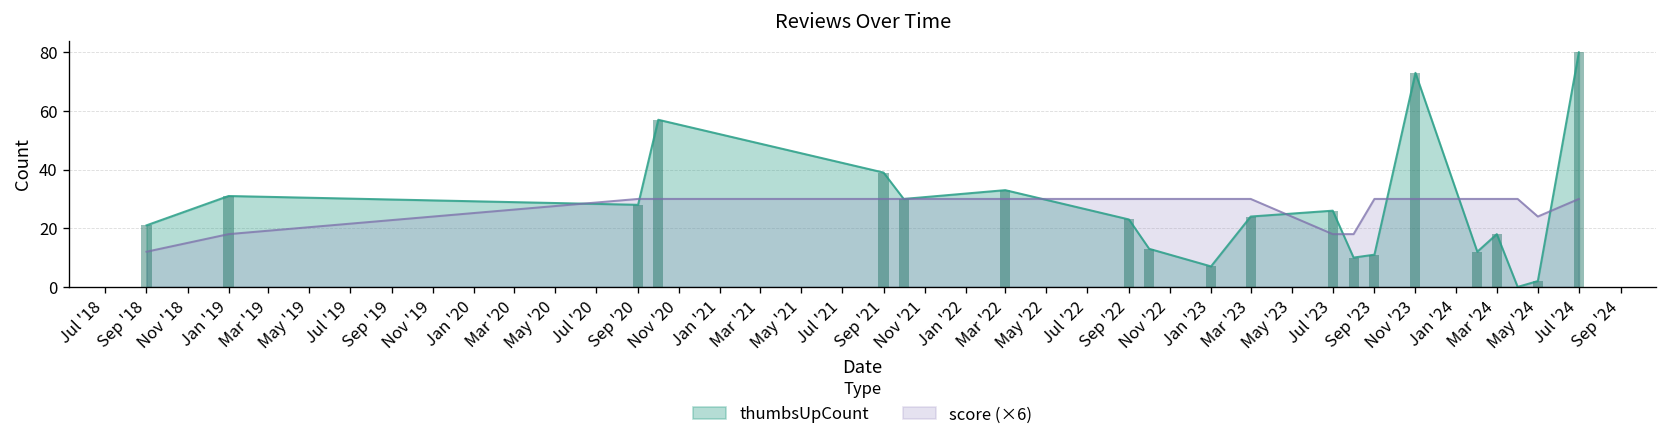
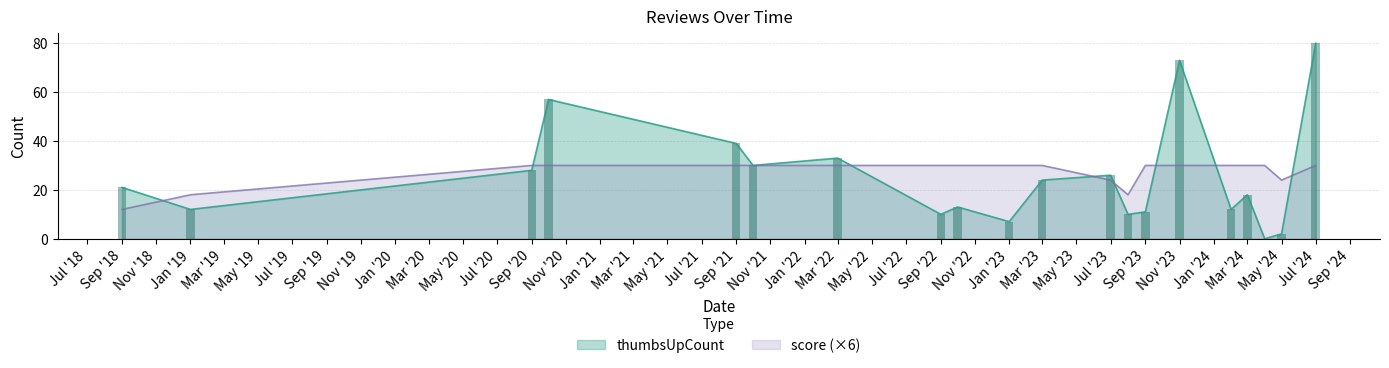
  {
    "thumbsUpCount": {
      "Sep '18": 21,
-     "Jan '19": 31,
+     "Jan '19": 12,
      "Sep '20": 28,
      "Sep '21": 39,
      "Mar '22": 33,
-     "Sep '22": 23,
+     "Sep '22": 10,
      "Jan '23": 7,
      "Mar '23": 24,
      "Jul '23": 26,
      "Sep '23": 11,
      "Nov '23": 73,
      "Mar '24": 18,
      "May '24": 2,
      "Jul '24": 80
    },
    "score (×6)": {
      "Sep '18": 12,
      "Jan '19": 18,
      "Sep '20": 30,
      "Sep '21": 30,
      "Mar '22": 30,
      "Sep '22": 30,
      "Jan '23": 30,
      "Mar '23": 30,
-     "Jul '23": 18,
+     "Jul '23": 24,
      "Sep '23": 30,
      "Nov '23": 30,
      "Mar '24": 30,
      "May '24": 24,
      "Jul '24": 30
    }
  }
